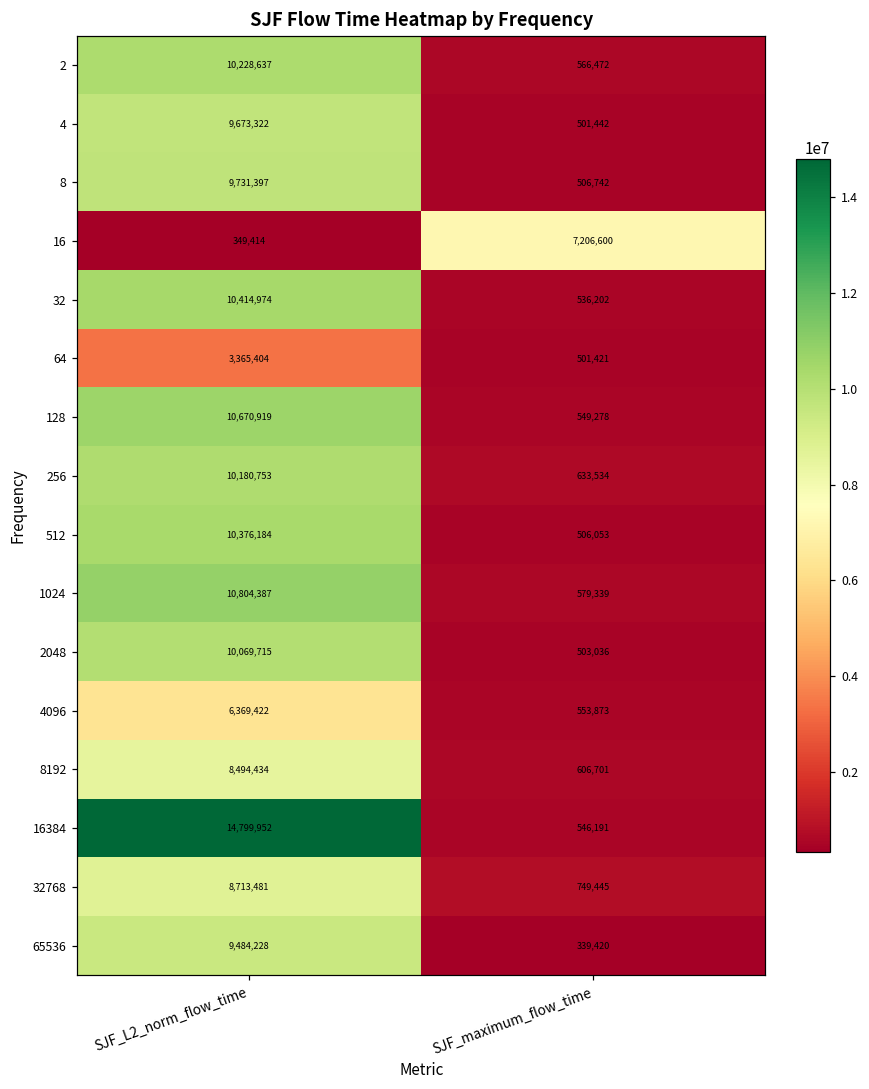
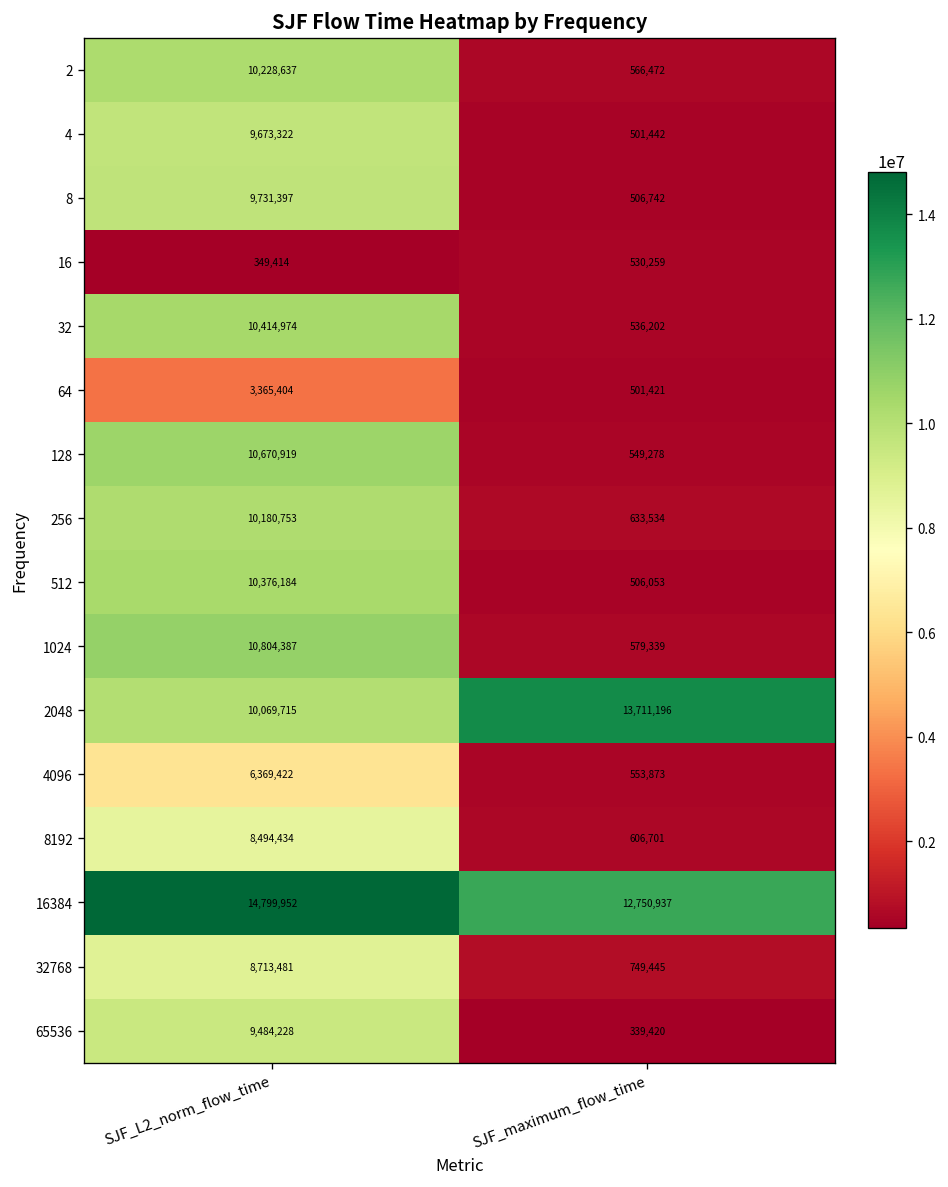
  {
    "2": {
      "SJF_L2_norm_flow_time": "10,228,637",
      "SJF_maximum_flow_time": "566,472"
    },
    "4": {
      "SJF_L2_norm_flow_time": "9,673,322",
      "SJF_maximum_flow_time": "501,442"
    },
    "8": {
      "SJF_L2_norm_flow_time": "9,731,397",
      "SJF_maximum_flow_time": "506,742"
    },
    "16": {
      "SJF_L2_norm_flow_time": "349,414",
-     "SJF_maximum_flow_time": "7,206,600"
+     "SJF_maximum_flow_time": "530,259"
    },
    "32": {
      "SJF_L2_norm_flow_time": "10,414,974",
      "SJF_maximum_flow_time": "536,202"
    },
    "64": {
      "SJF_L2_norm_flow_time": "3,365,404",
      "SJF_maximum_flow_time": "501,421"
    },
    "128": {
      "SJF_L2_norm_flow_time": "10,670,919",
      "SJF_maximum_flow_time": "549,278"
    },
    "256": {
      "SJF_L2_norm_flow_time": "10,180,753",
      "SJF_maximum_flow_time": "633,534"
    },
    "512": {
      "SJF_L2_norm_flow_time": "10,376,184",
      "SJF_maximum_flow_time": "506,053"
    },
    "1024": {
      "SJF_L2_norm_flow_time": "10,804,387",
      "SJF_maximum_flow_time": "579,339"
    },
    "2048": {
      "SJF_L2_norm_flow_time": "10,069,715",
-     "SJF_maximum_flow_time": "503,036"
+     "SJF_maximum_flow_time": "13,711,196"
    },
    "4096": {
      "SJF_L2_norm_flow_time": "6,369,422",
      "SJF_maximum_flow_time": "553,873"
    },
    "8192": {
      "SJF_L2_norm_flow_time": "8,494,434",
      "SJF_maximum_flow_time": "606,701"
    },
    "16384": {
      "SJF_L2_norm_flow_time": "14,799,952",
-     "SJF_maximum_flow_time": "546,191"
+     "SJF_maximum_flow_time": "12,750,937"
    },
    "32768": {
      "SJF_L2_norm_flow_time": "8,713,481",
      "SJF_maximum_flow_time": "749,445"
    },
    "65536": {
      "SJF_L2_norm_flow_time": "9,484,228",
      "SJF_maximum_flow_time": "339,420"
    }
  }
